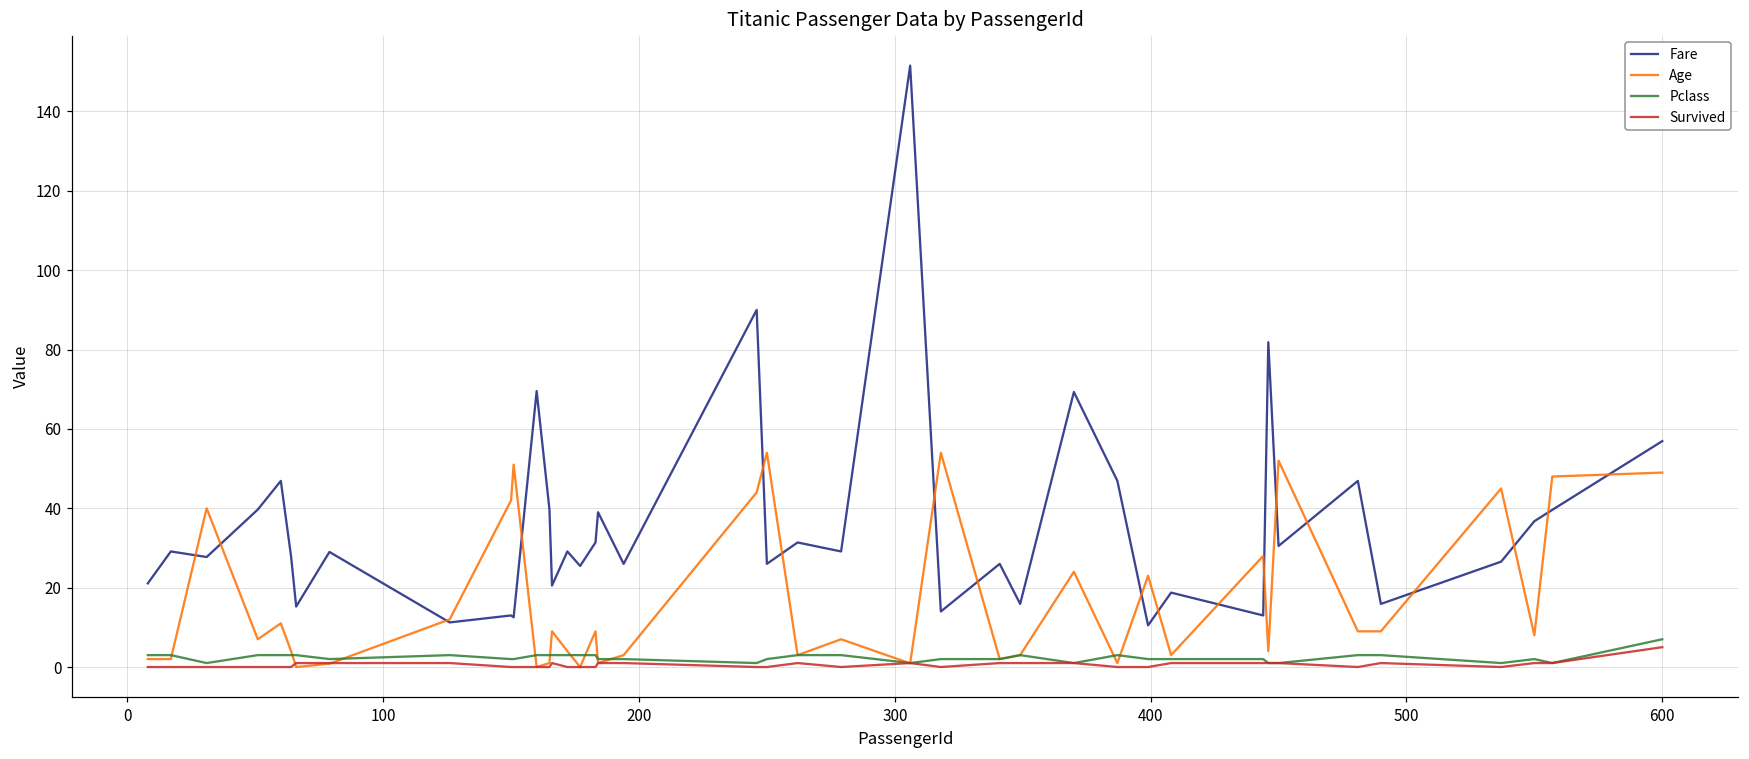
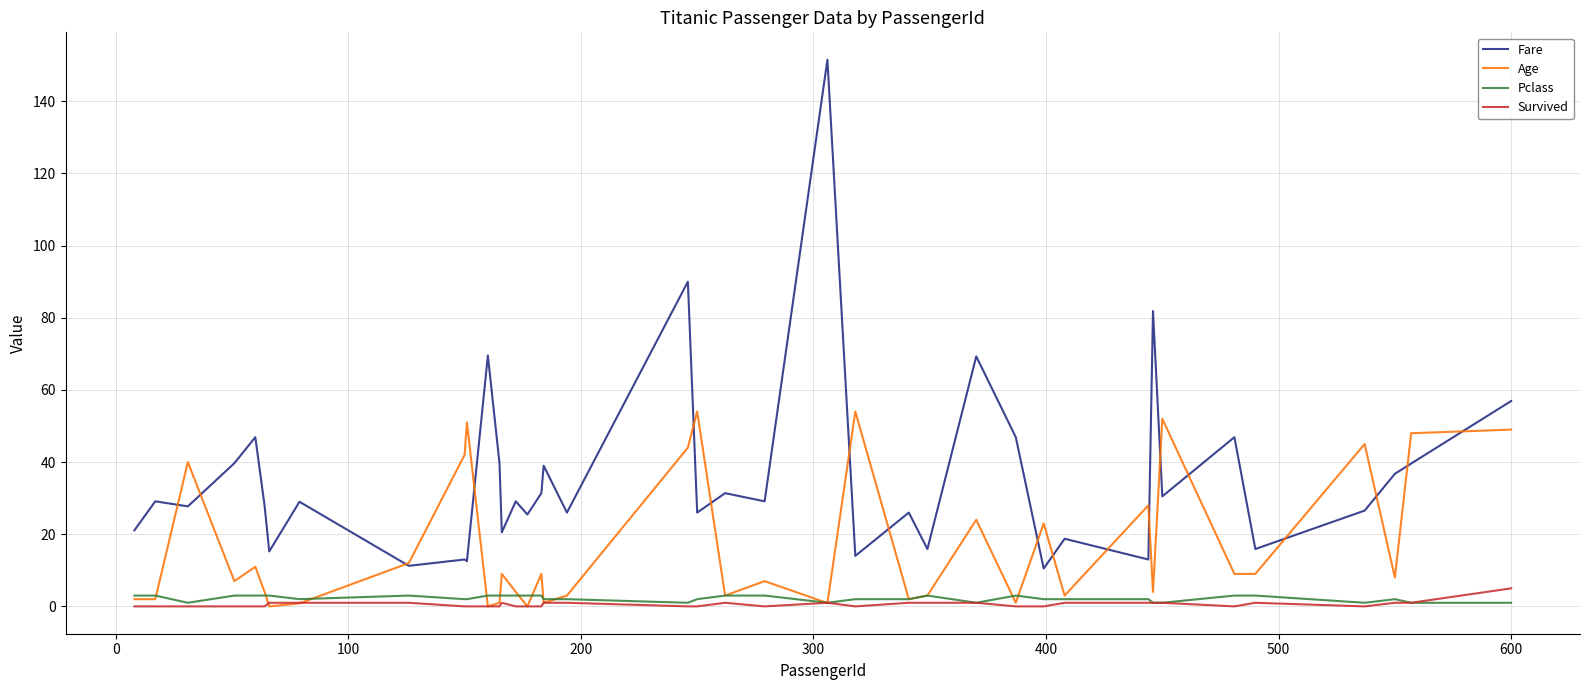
  {
    "Fare": {
      "600": 57
    },
    "Age": {
      "600": 49
    },
    "Pclass": {
-     "600": 7
+     "600": 1
    },
    "Survived": {
      "600": 5
    }
  }
